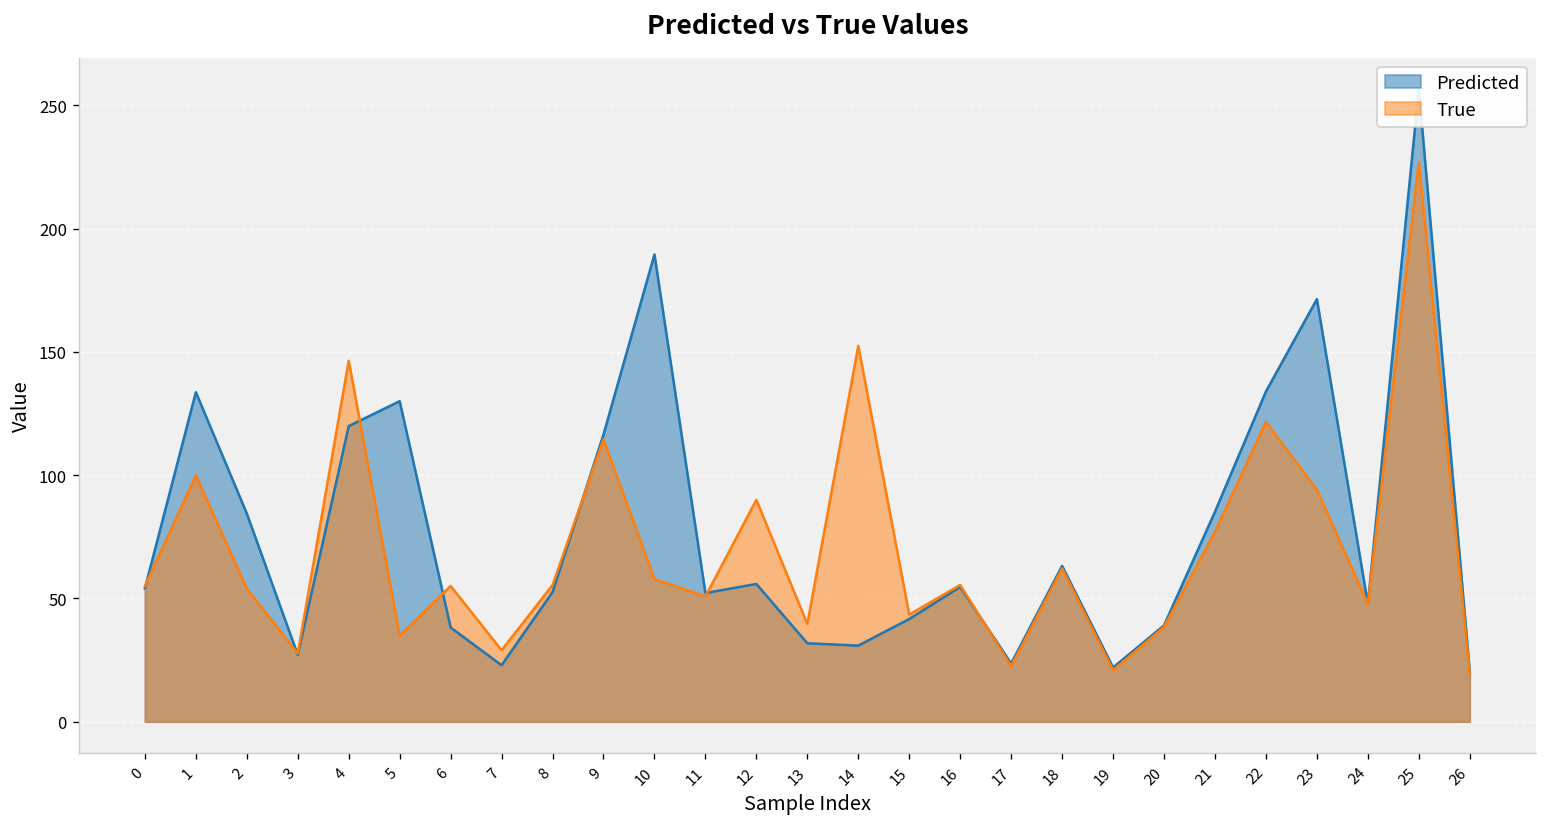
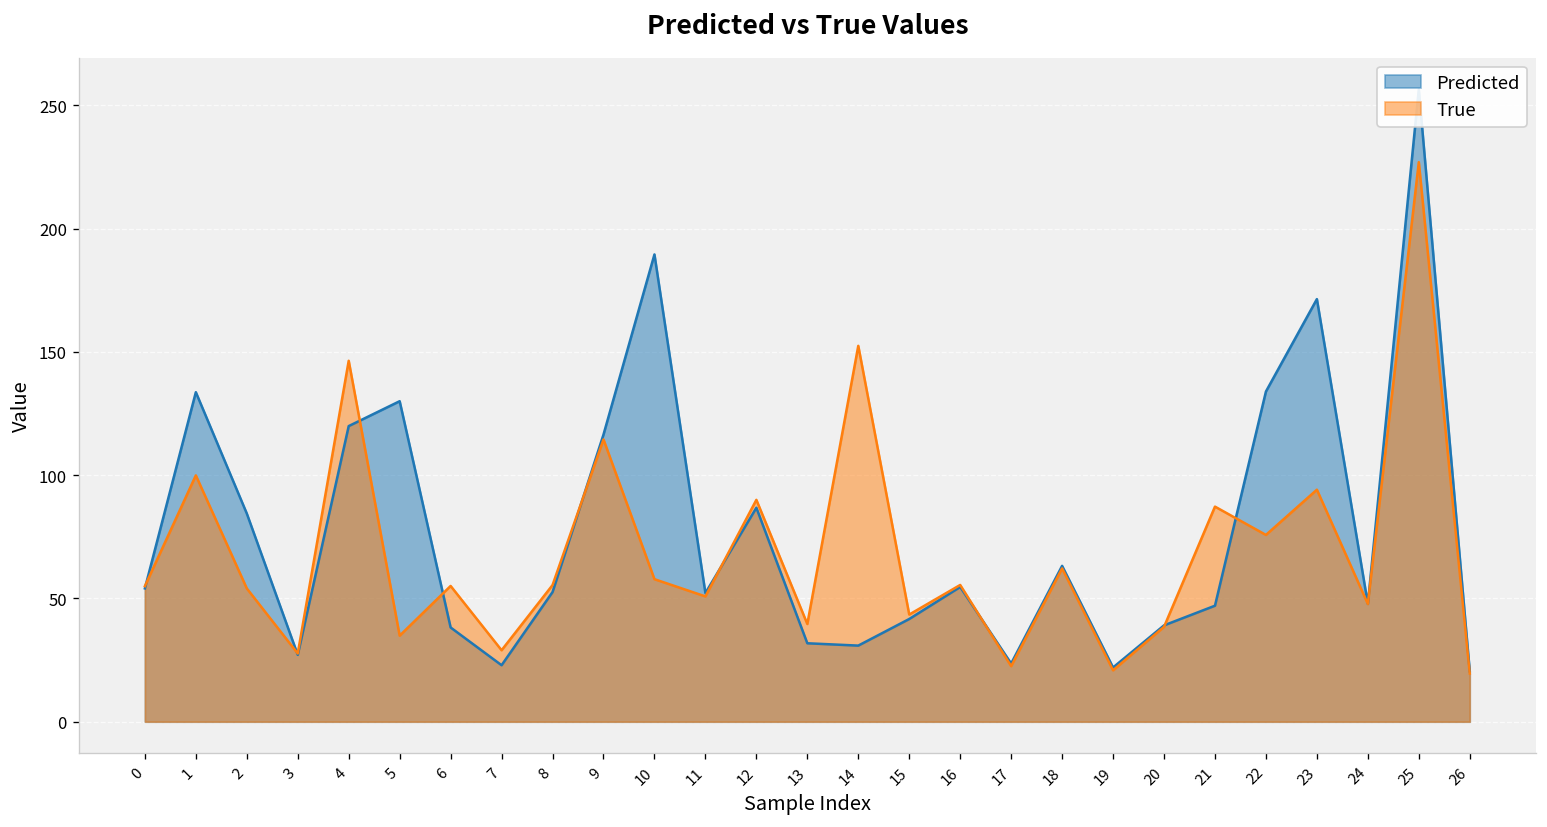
  {
    "Predicted": {
      "1": 134,
      "2": 84,
      "4": 120,
      "5": 130,
      "6": 38,
      "7": 23,
      "8": 53,
      "9": 116,
      "10": 189,
      "11": 52,
-     "12": 56,
+     "12": 87,
      "13": 32,
      "14": 31,
      "15": 42,
-     "21": 85,
+     "21": 47,
      "22": 134,
      "23": 171
    },
    "True": {
      "1": 100,
      "2": 54,
      "4": 146,
      "5": 35,
      "6": 55,
      "7": 29,
      "8": 55,
      "9": 114,
      "10": 58,
      "11": 51,
      "12": 90,
      "13": 40,
      "14": 152,
      "15": 43,
-     "21": 77,
-     "22": 122,
+     "21": 87,
+     "22": 76,
      "23": 94,
      "25": 227
    }
  }
